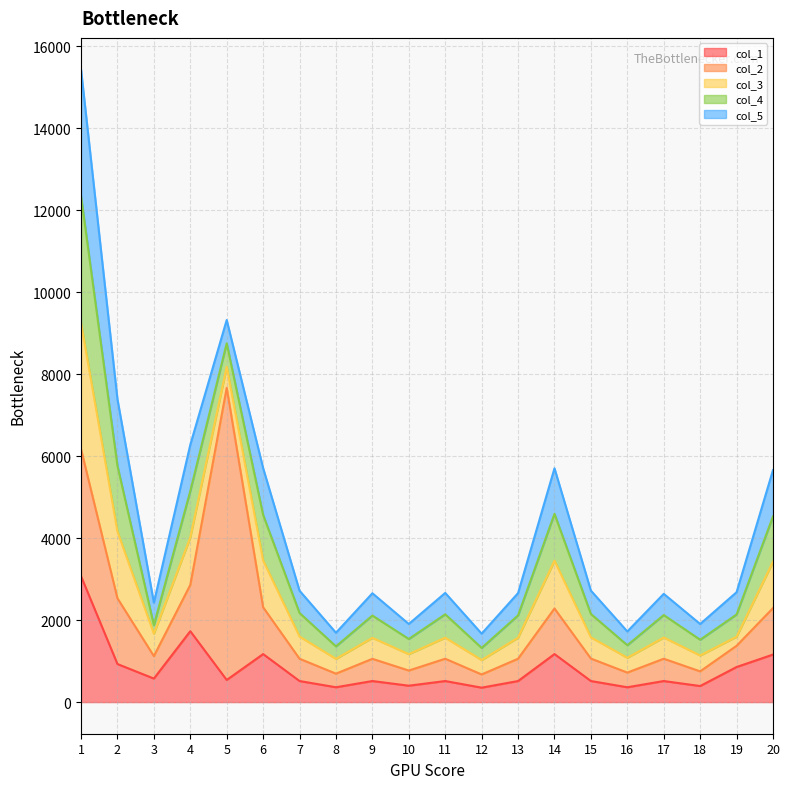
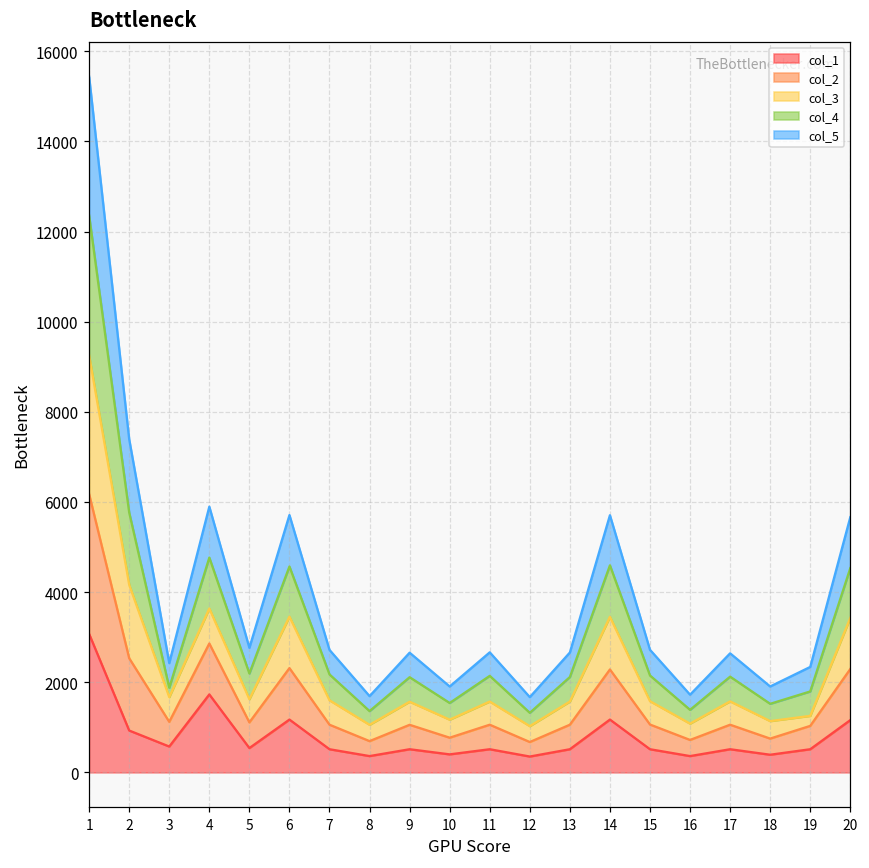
  {
    "col_1": {
      "1": 3100,
      "2": 900,
      "3": 600,
      "4": 1700,
      "5": 500,
      "6": 1200,
      "7": 500,
      "8": 400,
      "9": 500,
      "10": 400,
      "11": 500,
      "12": 400,
      "13": 500,
      "14": 1200,
      "15": 500,
      "16": 400,
      "17": 500,
      "18": 400,
-     "19": 900,
+     "19": 500,
      "20": 1200
    },
    "col_2": {
      "1": 3100,
      "2": 1600,
      "3": 500,
      "4": 1100,
-     "5": 7100,
+     "5": 600,
      "6": 1100,
      "7": 500,
      "8": 300,
      "9": 500,
      "10": 400,
      "11": 500,
      "12": 300,
      "13": 500,
      "14": 1100,
      "15": 500,
      "16": 400,
      "17": 500,
      "18": 400,
      "19": 500,
      "20": 1100
    },
    "col_3": {
      "1": 3100,
      "2": 1600,
      "3": 500,
-     "4": 1200,
+     "4": 800,
      "5": 500,
      "6": 1100,
      "7": 500,
      "8": 400,
      "9": 500,
      "10": 400,
      "11": 500,
      "12": 400,
      "13": 500,
      "14": 1200,
      "15": 500,
      "16": 400,
      "17": 500,
      "18": 400,
      "19": 200,
      "20": 1100
    },
    "col_4": {
      "1": 3100,
      "2": 1600,
      "3": 200,
      "4": 1100,
      "5": 600,
      "6": 1100,
      "7": 600,
      "8": 300,
      "9": 500,
      "10": 400,
      "11": 600,
      "12": 300,
      "13": 500,
      "14": 1100,
      "15": 600,
      "16": 300,
      "17": 500,
      "18": 400,
      "19": 500,
      "20": 1100
    },
    "col_5": {
      "1": 3100,
      "2": 1600,
      "3": 500,
      "4": 1100,
      "5": 600,
      "6": 1100,
      "7": 500,
      "8": 300,
      "9": 500,
      "10": 400,
      "11": 500,
      "12": 300,
      "13": 500,
      "14": 1100,
      "15": 600,
      "16": 300,
      "17": 500,
      "18": 400,
      "19": 500,
      "20": 1100
    }
  }
